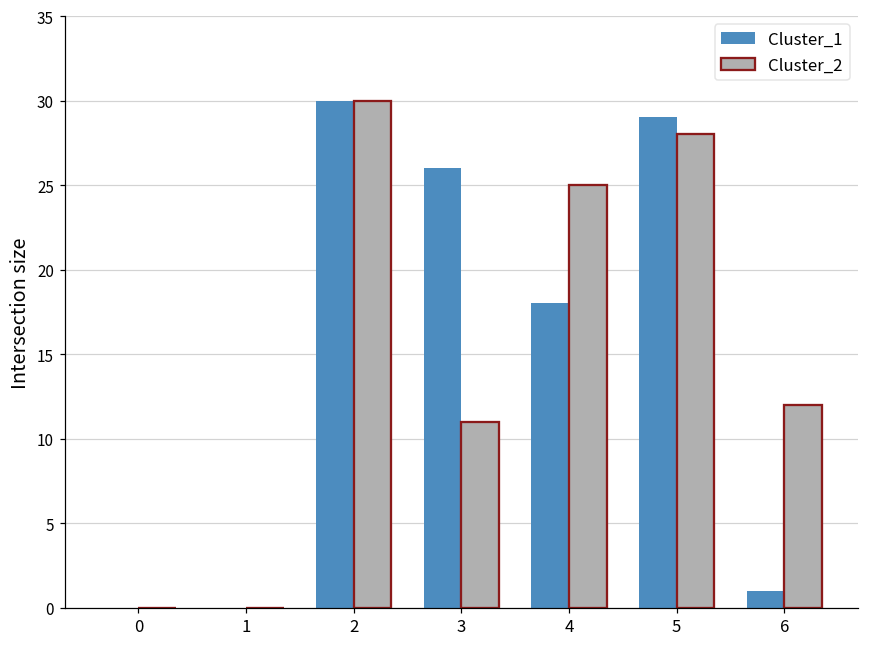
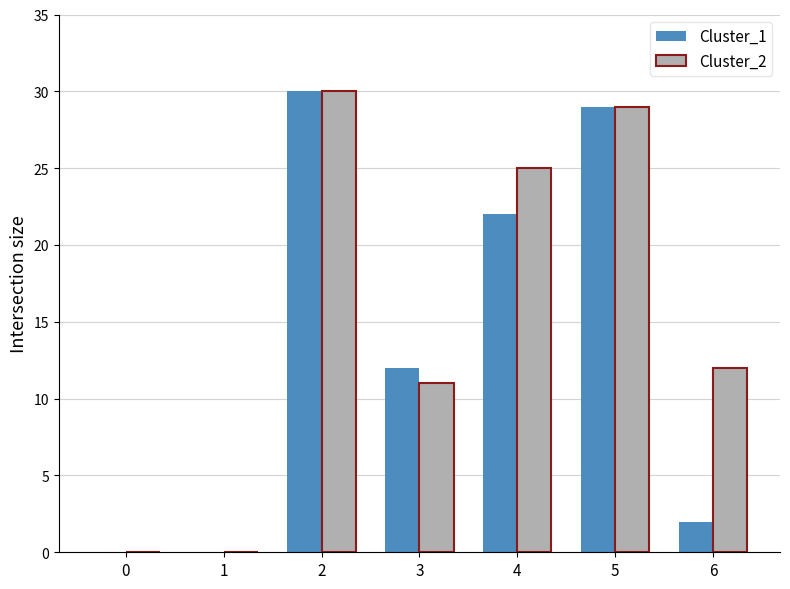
  {
    "Cluster_1": {
      "0": 0,
      "1": 0,
      "2": 30,
-     "3": 26,
-     "4": 18,
+     "3": 12,
+     "4": 22,
      "5": 29,
-     "6": 1
+     "6": 2
    },
    "Cluster_2": {
      "0": 0,
      "1": 0,
      "2": 30,
      "3": 11,
      "4": 25,
-     "5": 28,
+     "5": 29,
      "6": 12
    }
  }
